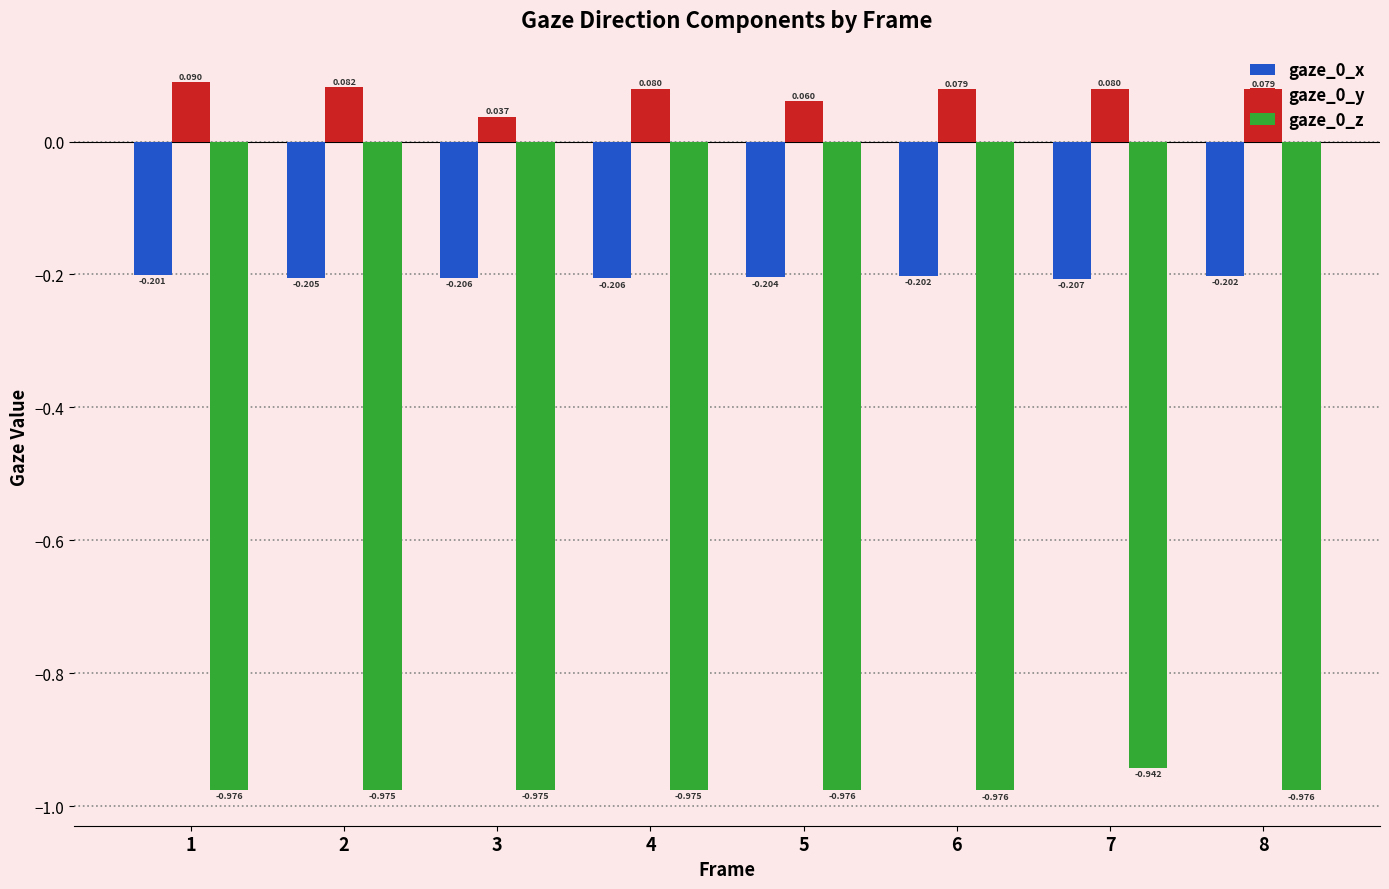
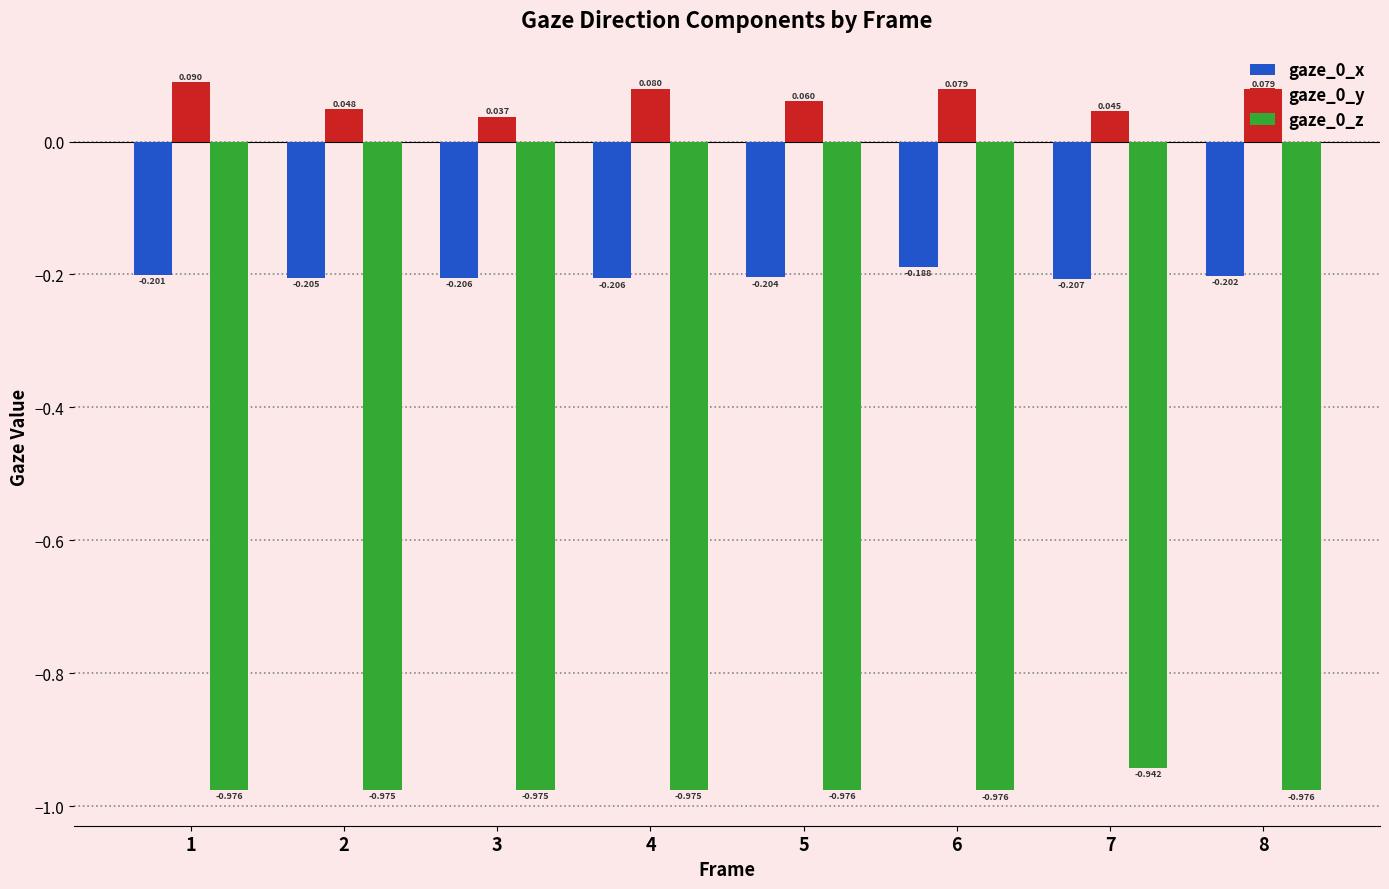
  {
    "gaze_0_x": {
      "1": -0.201,
      "2": -0.205,
      "3": -0.206,
      "4": -0.206,
      "5": -0.204,
-     "6": -0.202,
+     "6": -0.188,
      "7": -0.207,
      "8": -0.202
    },
    "gaze_0_y": {
      "1": 0.090,
-     "2": 0.082,
+     "2": 0.048,
      "3": 0.037,
      "4": 0.080,
      "5": 0.060,
      "6": 0.079,
-     "7": 0.080,
+     "7": 0.045,
      "8": 0.079
    },
    "gaze_0_z": {
      "1": -0.976,
      "2": -0.975,
      "3": -0.975,
      "4": -0.975,
      "5": -0.976,
      "6": -0.976,
      "7": -0.942,
      "8": -0.976
    }
  }
